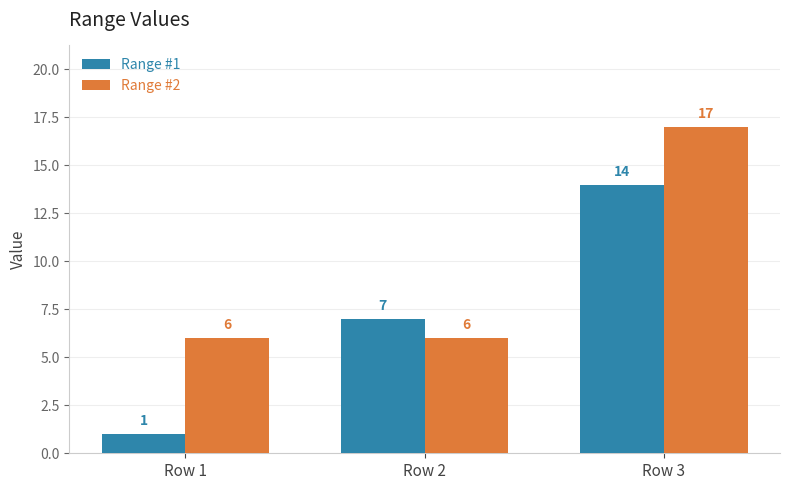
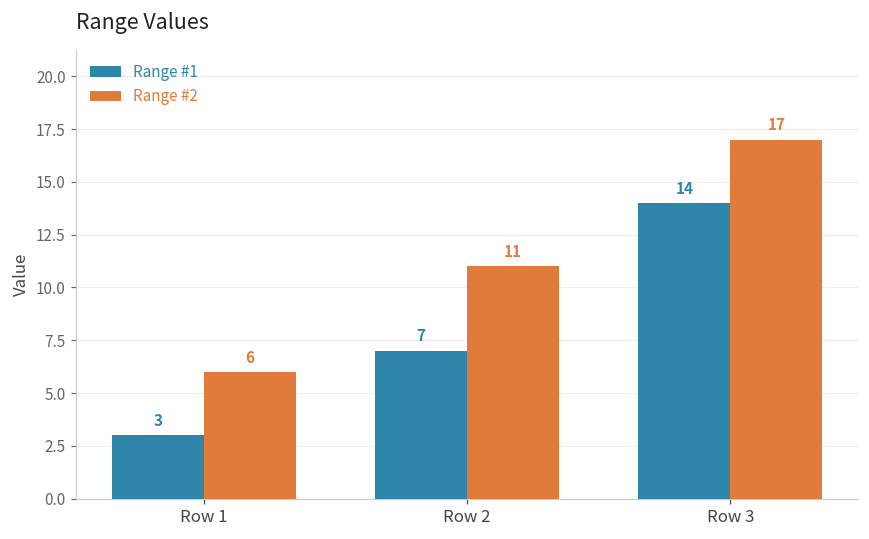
  {
    "Range #1": {
-     "Row 1": 1,
+     "Row 1": 3,
      "Row 2": 7,
      "Row 3": 14
    },
    "Range #2": {
      "Row 1": 6,
-     "Row 2": 6,
+     "Row 2": 11,
      "Row 3": 17
    }
  }
